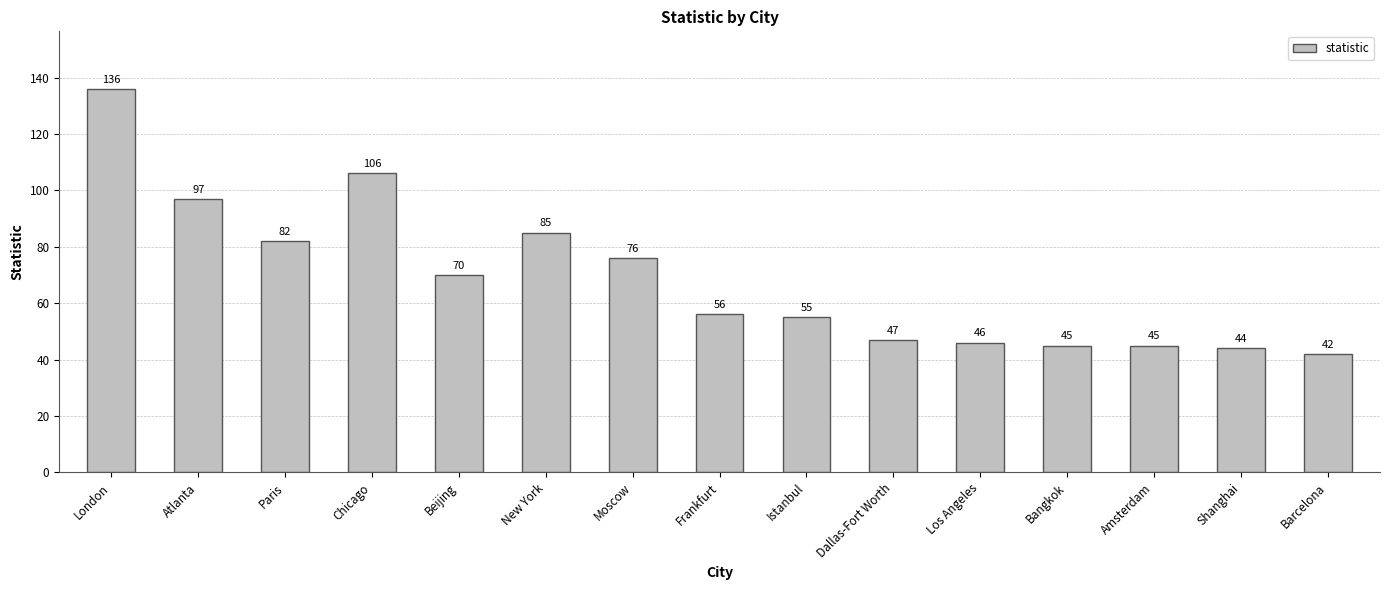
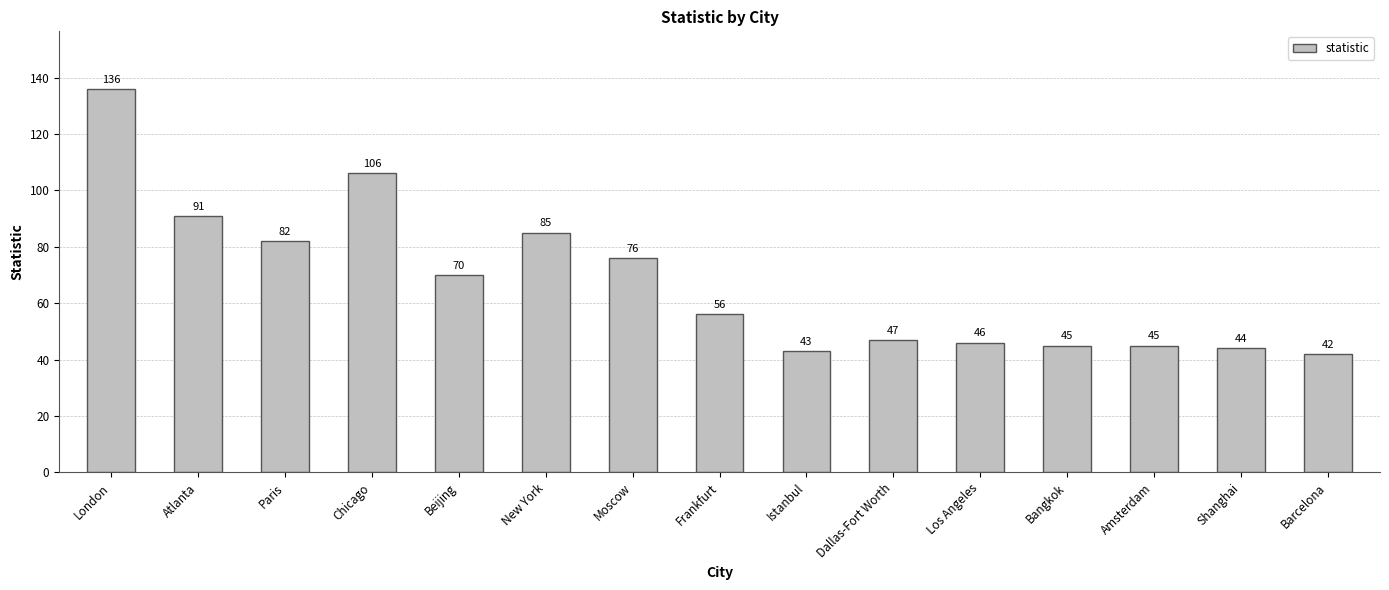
  {
    "London": 136,
-   "Atlanta": 97,
+   "Atlanta": 91,
    "Paris": 82,
    "Chicago": 106,
    "Beijing": 70,
    "New York": 85,
    "Moscow": 76,
    "Frankfurt": 56,
-   "Istanbul": 55,
+   "Istanbul": 43,
    "Dallas-Fort Worth": 47,
    "Los Angeles": 46,
    "Bangkok": 45,
    "Amsterdam": 45,
    "Shanghai": 44,
    "Barcelona": 42
  }
